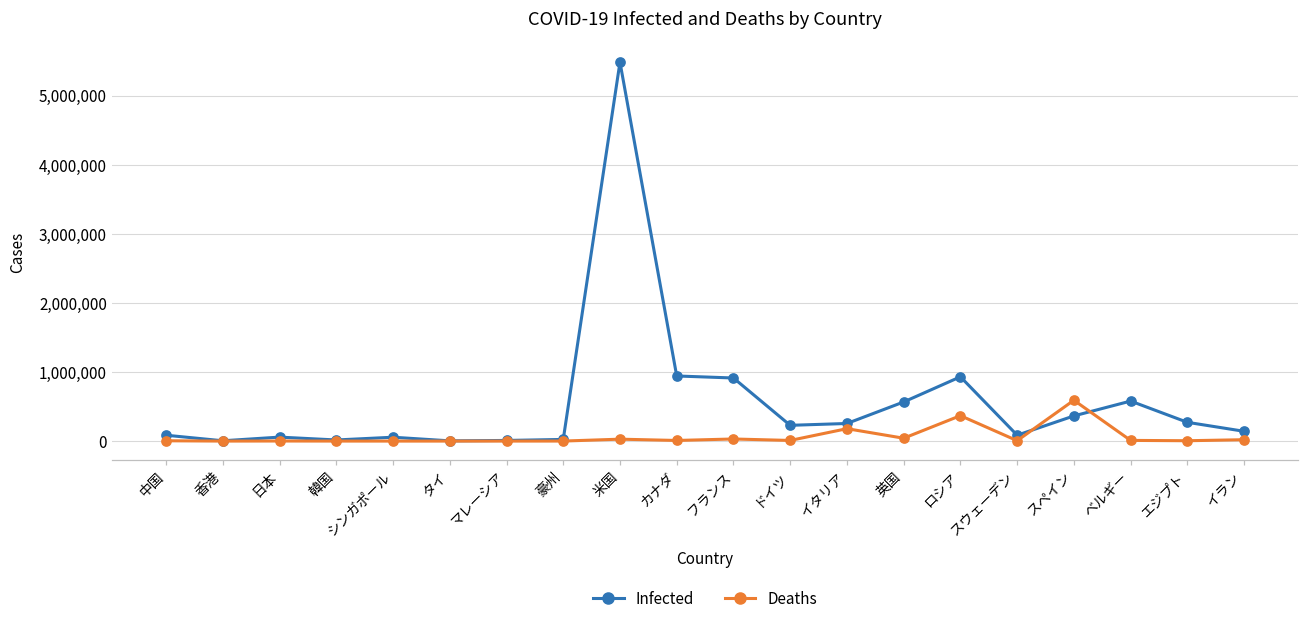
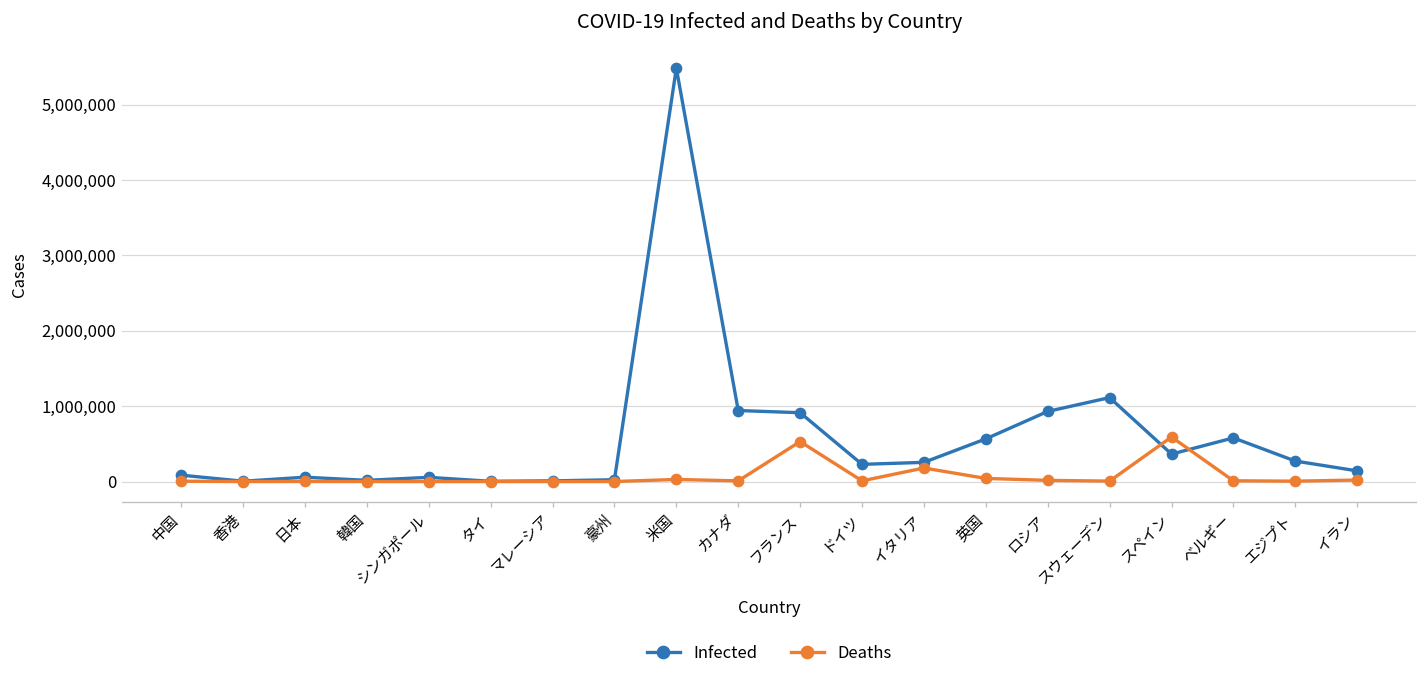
  {
    "Infected": {
      "中国": "100,000",
      "日本": "100,000",
      "シンガポール": "100,000",
      "米国": "5,500,000",
      "カナダ": "900,000",
      "フランス": "900,000",
      "ドイツ": "200,000",
      "イタリア": "300,000",
      "英国": "600,000",
      "ロシア": "900,000",
-     "スウェーデン": "100,000",
+     "スウェーデン": "1,100,000",
      "スペイン": "400,000",
      "ベルギー": "600,000",
      "エジプト": "300,000",
      "イラン": "100,000"
    },
    "Deaths": {
      "中国": "0",
      "日本": "0",
      "シンガポール": "0",
      "米国": "0",
      "カナダ": "0",
-     "フランス": "0",
+     "フランス": "500,000",
      "ドイツ": "0",
      "イタリア": "200,000",
      "英国": "0",
-     "ロシア": "400,000",
+     "ロシア": "0",
      "スウェーデン": "0",
      "スペイン": "600,000",
      "ベルギー": "0",
      "エジプト": "0",
      "イラン": "0"
    }
  }
